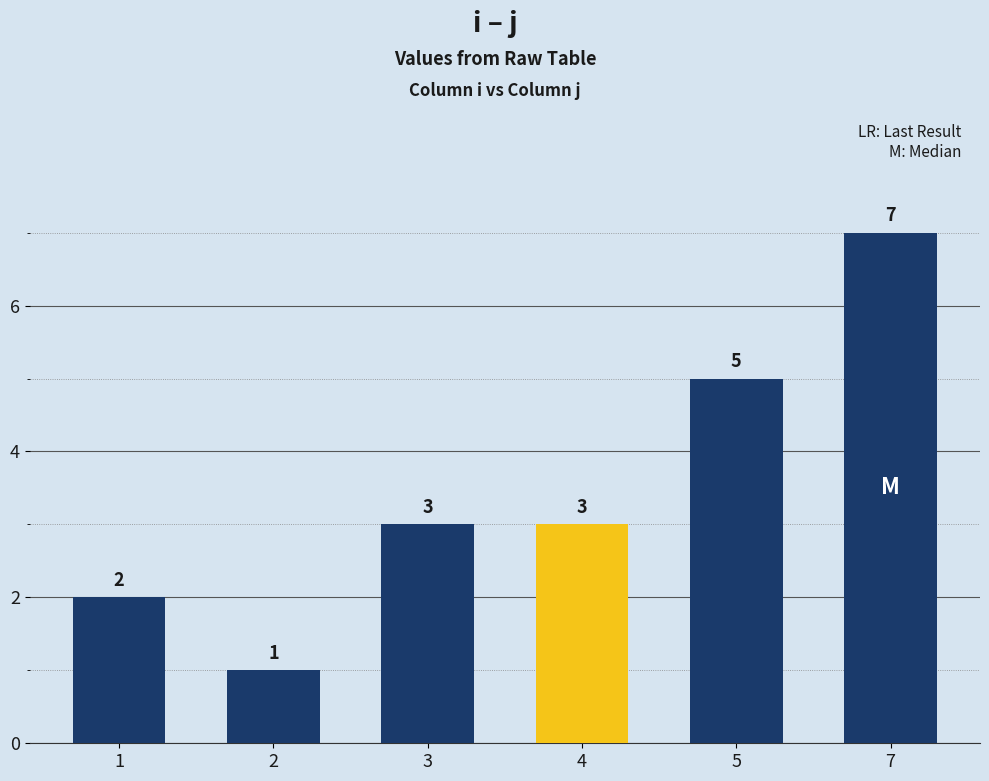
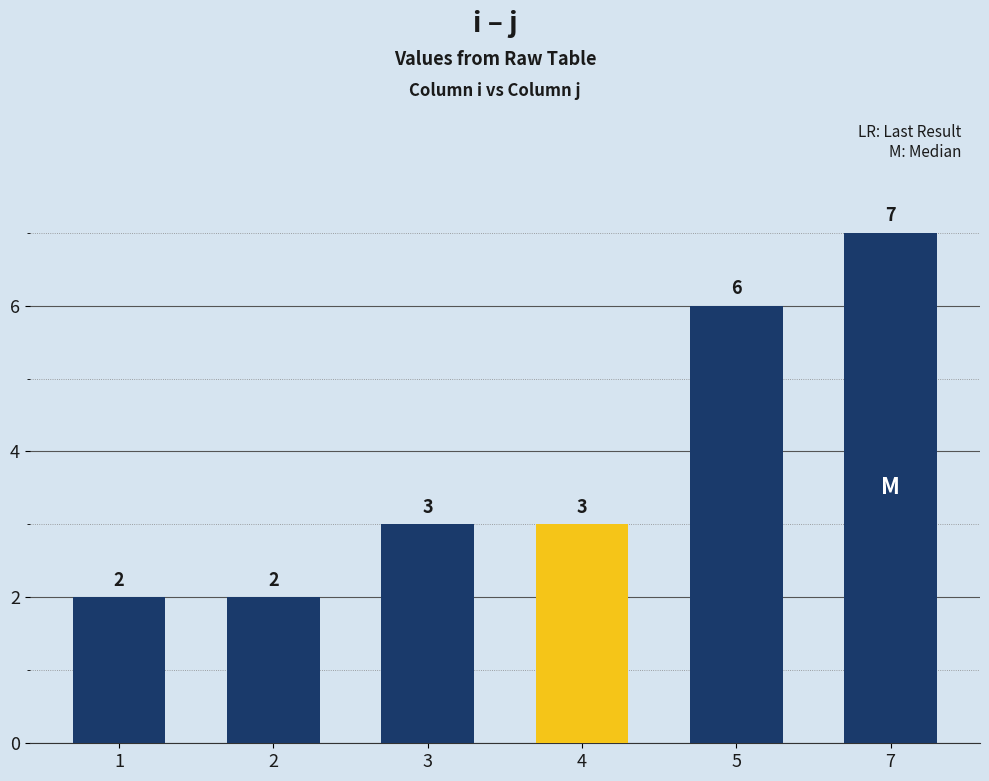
  {
    "1": 2,
-   "2": 1,
+   "2": 2,
    "3": 3,
    "4": 3,
-   "5": 5,
+   "5": 6,
    "7": 7
  }
